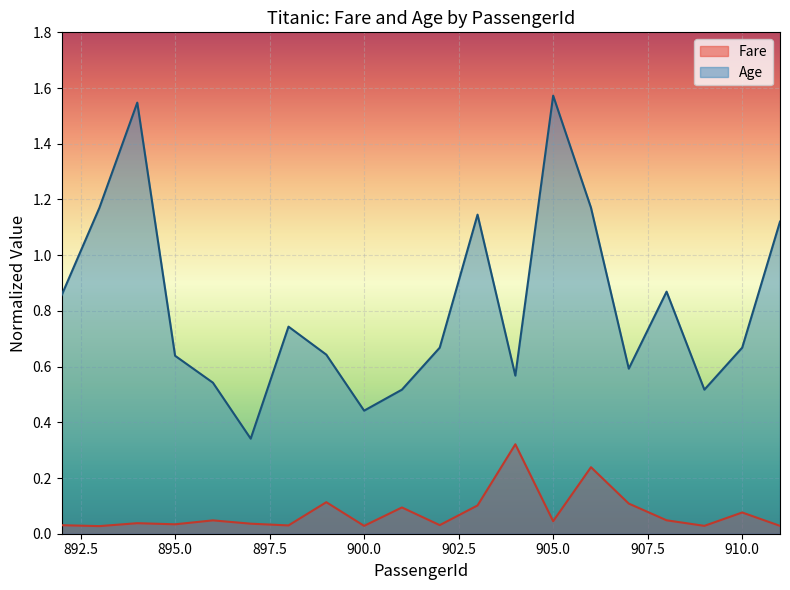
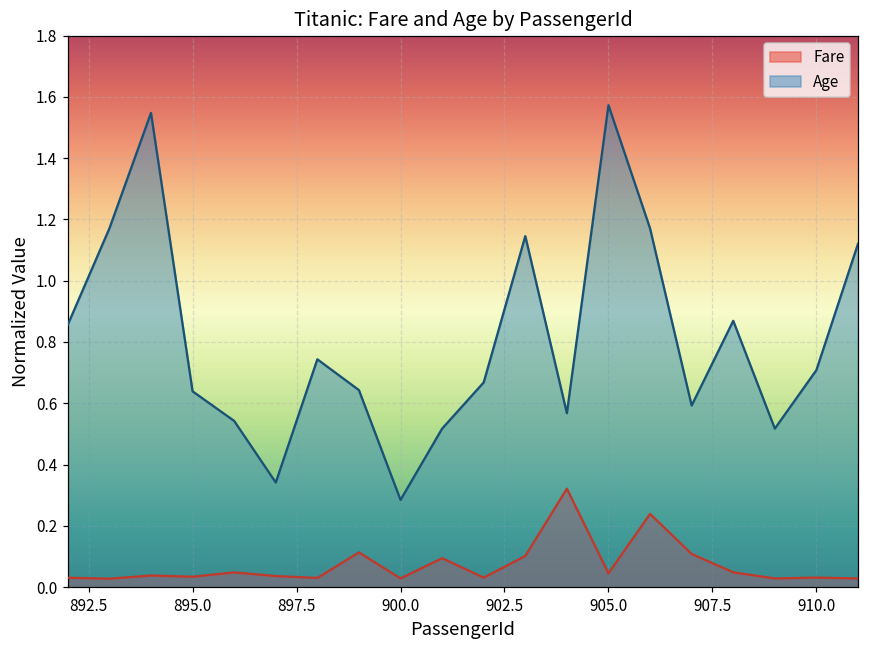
  {
    "Fare": {
      "895.0": 0.03,
      "900.0": 0.03,
      "905.0": 0.04,
-     "910.0": 0.08
+     "910.0": 0.03
    },
    "Age": {
      "895.0": 0.64,
-     "900.0": 0.44,
+     "900.0": 0.28,
      "905.0": 1.57,
-     "910.0": 0.67
+     "910.0": 0.71
    }
  }
